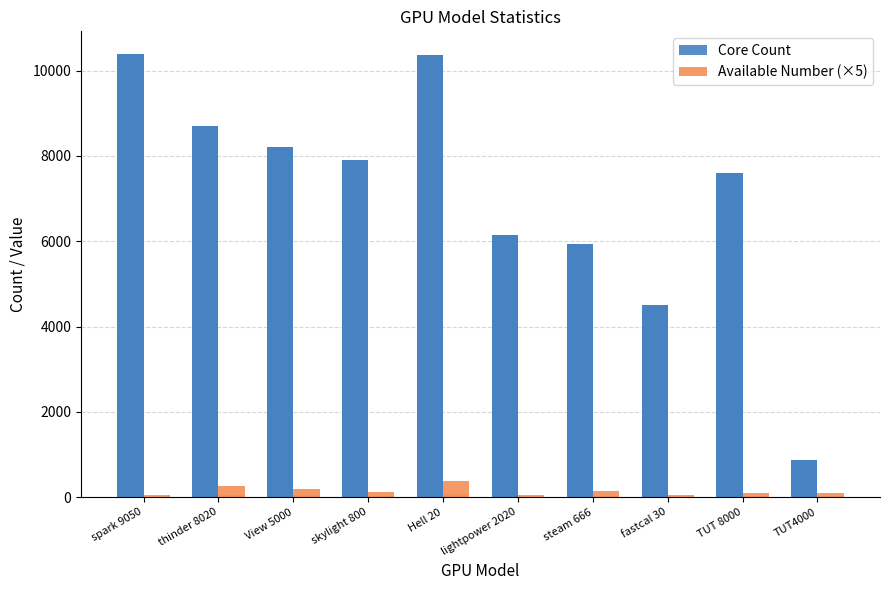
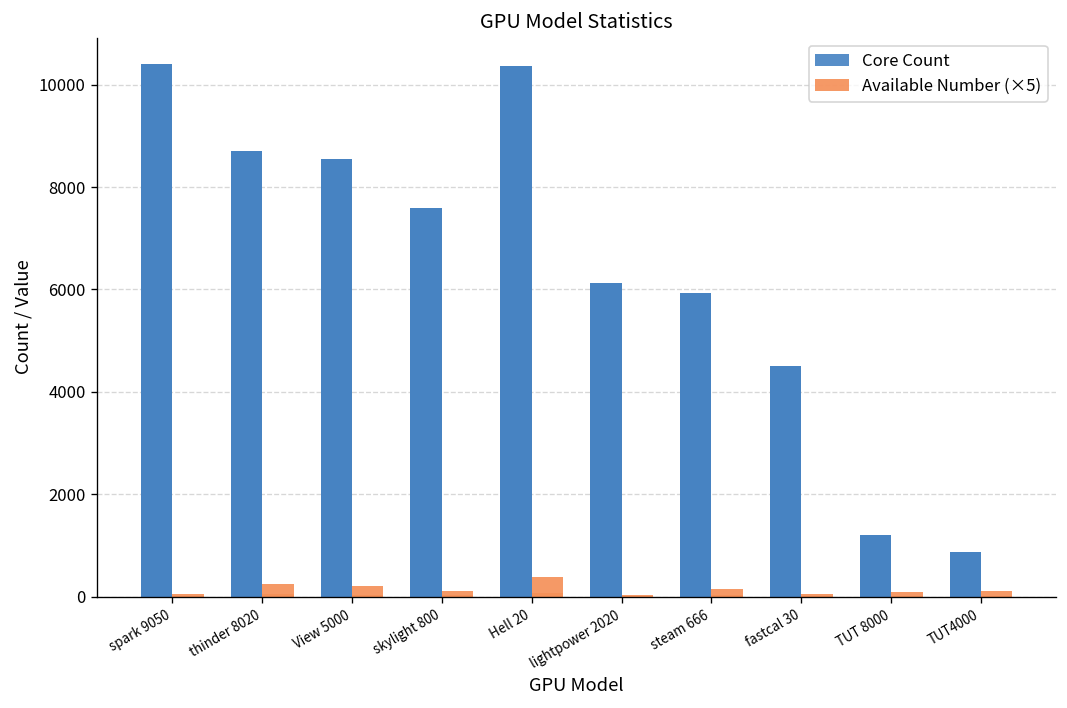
  {
    "Core Count": {
      "spark 9050": 10400,
      "thinder 8020": 8700,
-     "View 5000": 8200,
-     "skylight 800": 7900,
+     "View 5000": 8600,
+     "skylight 800": 7600,
      "Hell 20": 10400,
      "lightpower 2020": 6100,
      "steam 666": 5900,
      "fastcal 30": 4500,
-     "TUT 8000": 7600,
+     "TUT 8000": 1200,
      "TUT4000": 900
    },
    "Available Number (×5)": {
      "thinder 8020": 300,
      "View 5000": 200,
      "skylight 800": 100,
      "Hell 20": 400,
      "steam 666": 200,
      "TUT 8000": 100,
      "TUT4000": 100
    }
  }
